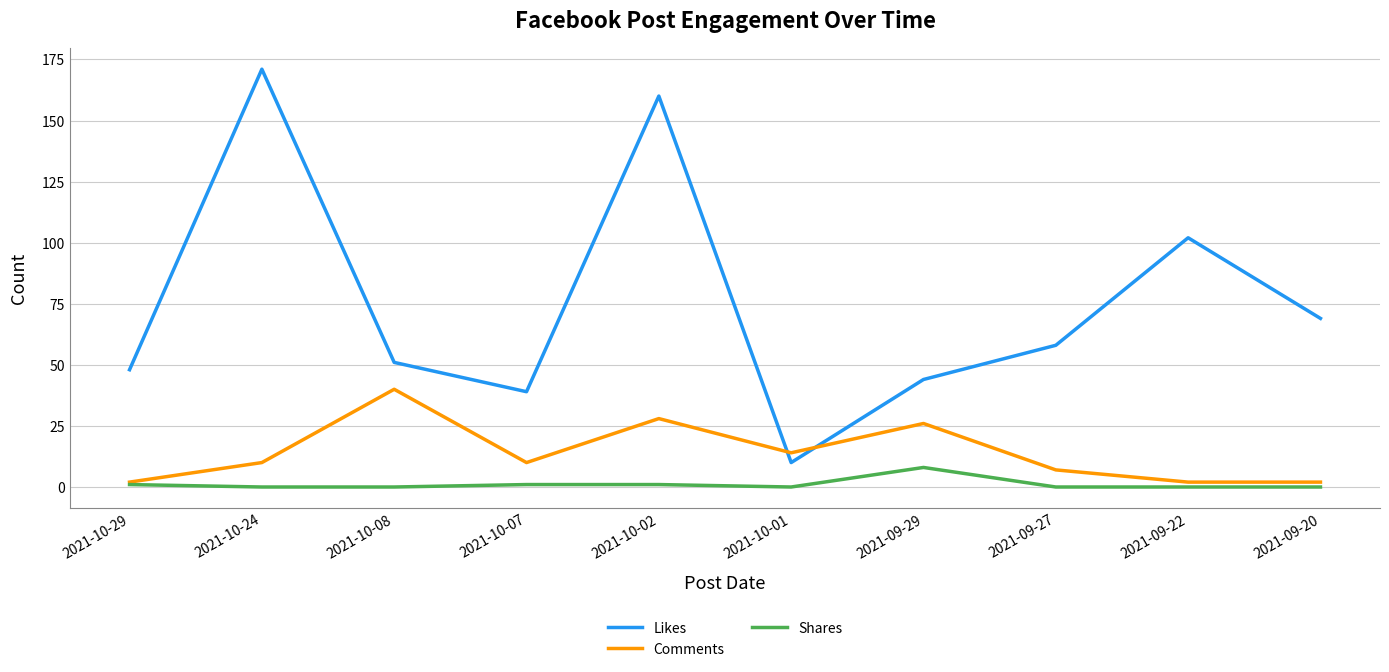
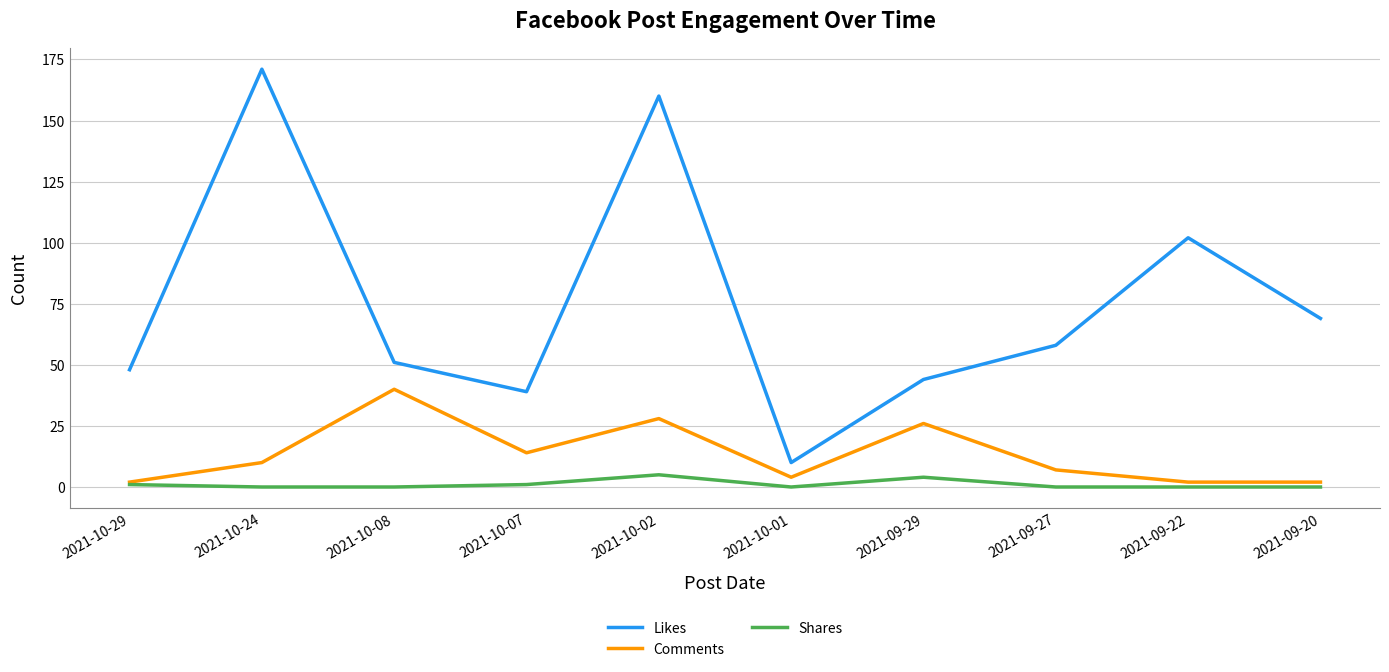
  {
    "Likes": {
      "2021-10-29": 48,
      "2021-10-24": 171,
      "2021-10-08": 51,
      "2021-10-07": 39,
      "2021-10-02": 160,
      "2021-10-01": 10,
      "2021-09-29": 44,
      "2021-09-27": 58,
      "2021-09-22": 102,
      "2021-09-20": 69
    },
    "Comments": {
      "2021-10-24": 10,
      "2021-10-08": 40,
-     "2021-10-07": 10,
+     "2021-10-07": 14,
      "2021-10-02": 28,
-     "2021-10-01": 14,
+     "2021-10-01": 4,
      "2021-09-29": 26,
      "2021-09-27": 7,
      "2021-09-22": 2,
      "2021-09-20": 2
    },
    "Shares": {
      "2021-10-24": 0,
      "2021-10-08": 0,
      "2021-10-07": 1,
-     "2021-10-02": 1,
+     "2021-10-02": 5,
      "2021-10-01": 0,
-     "2021-09-29": 8,
+     "2021-09-29": 4,
      "2021-09-27": 0,
      "2021-09-22": 0,
      "2021-09-20": 0
    }
  }
